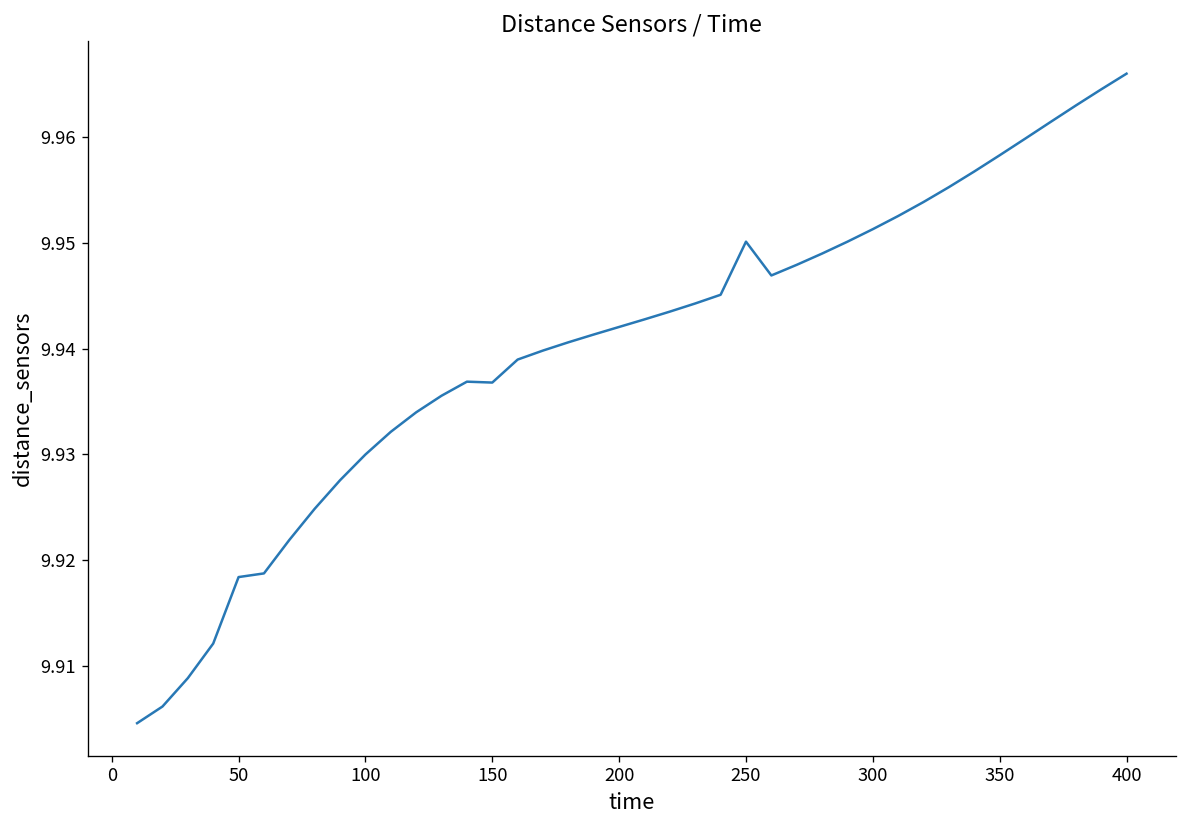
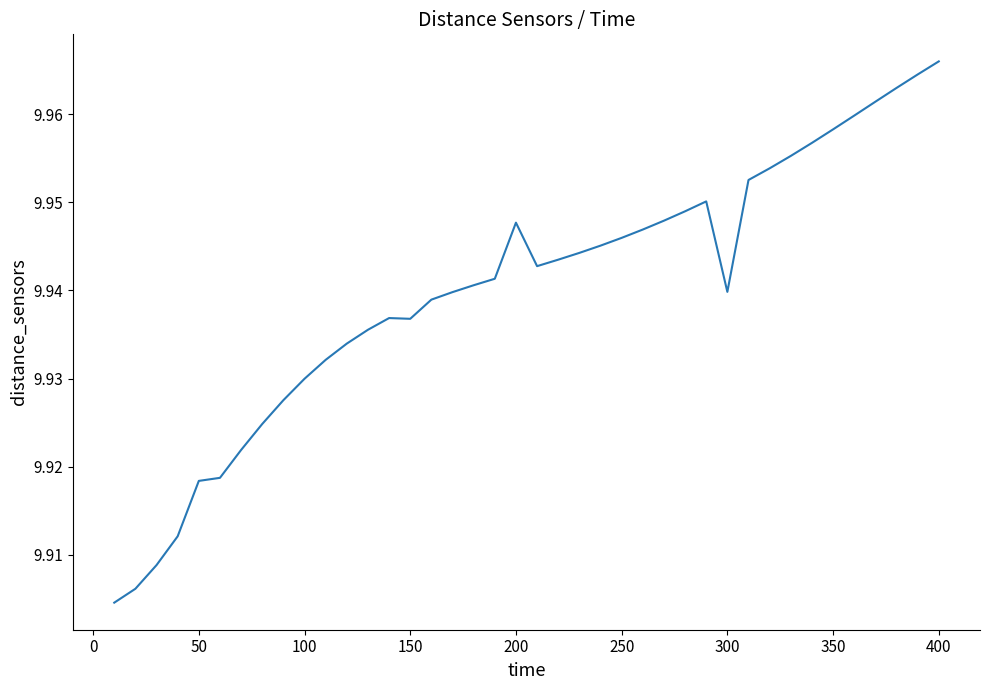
  {
    "50": 9.918,
    "100": 9.930,
    "150": 9.937,
-   "200": 9.942,
-   "250": 9.950,
-   "300": 9.951,
+   "200": 9.948,
+   "250": 9.946,
+   "300": 9.940,
    "350": 9.958,
    "400": 9.966
  }
